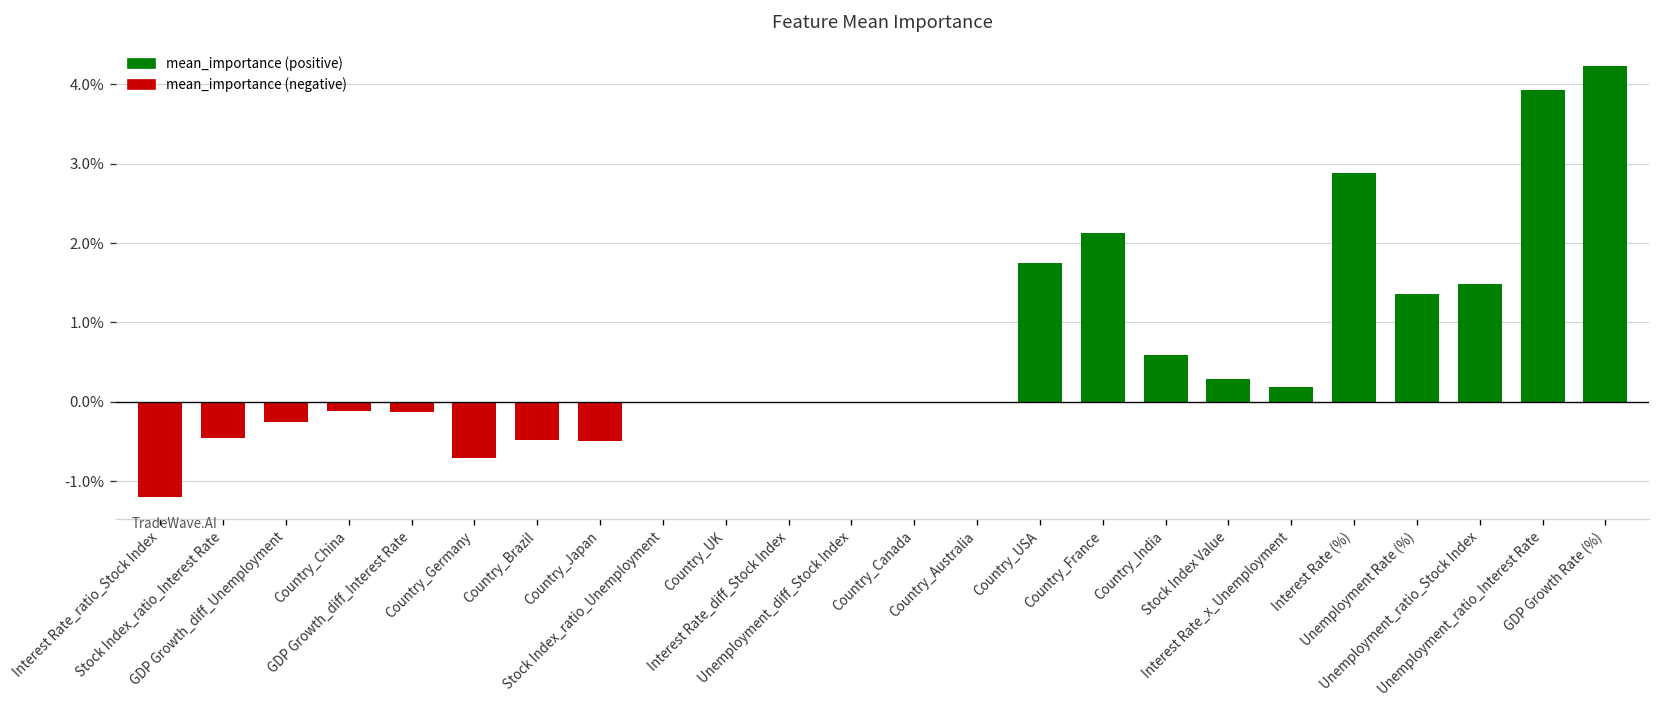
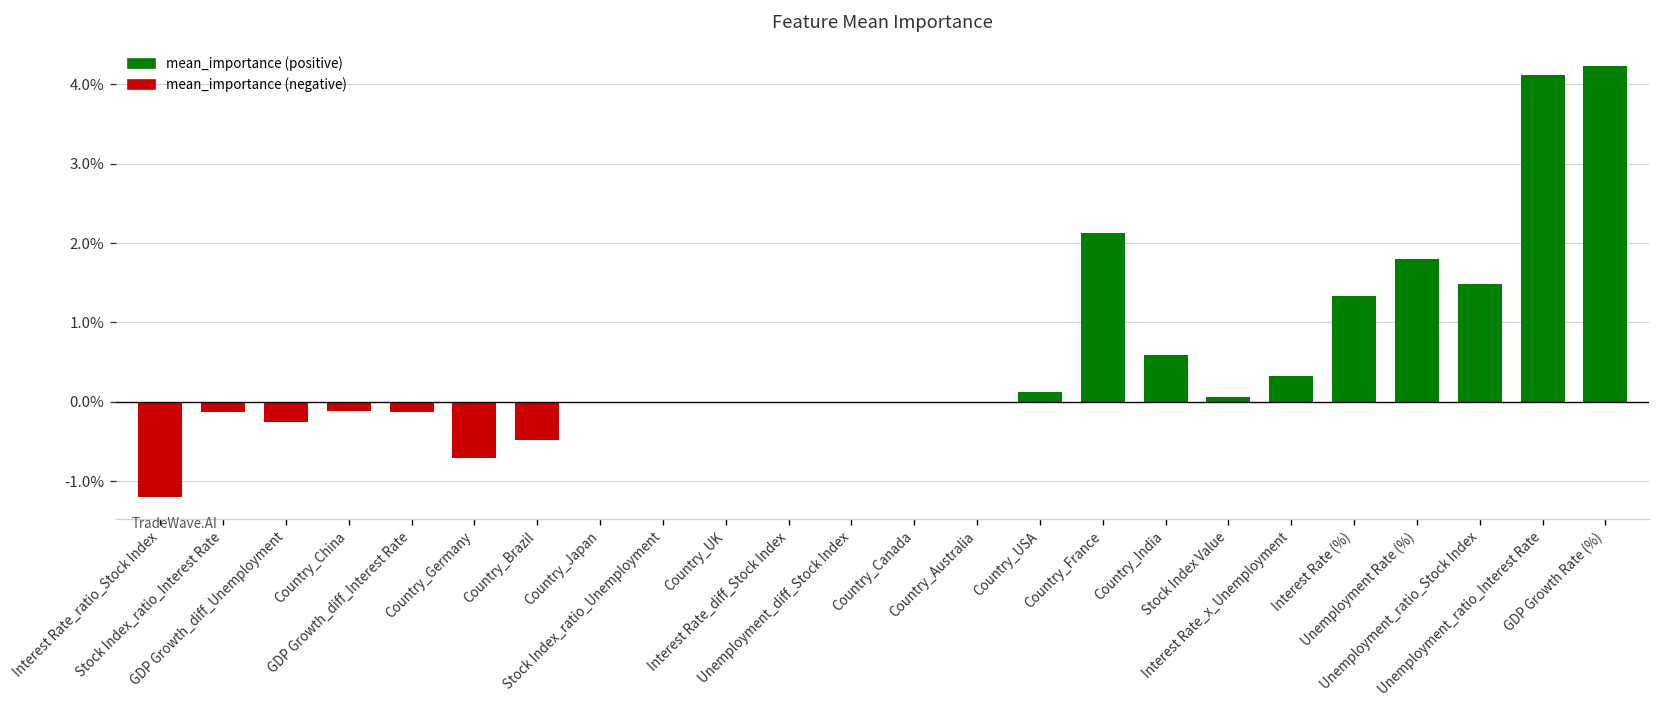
  {
    "Interest Rate_ratio_Stock Index": "-1.2%",
-   "Stock Index_ratio_Interest Rate": "-0.5%",
+   "Stock Index_ratio_Interest Rate": "-0.1%",
    "GDP Growth_diff_Unemployment": "-0.2%",
    "Country_China": "-0.1%",
    "GDP Growth_diff_Interest Rate": "-0.1%",
    "Country_Germany": "-0.7%",
    "Country_Brazil": "-0.5%",
-   "Country_Japan": "-0.5%",
+   "Country_Japan": "0.0%",
    "Stock Index_ratio_Unemployment": "0.0%",
    "Country_UK": "0.0%",
    "Interest Rate_diff_Stock Index": "0.0%",
    "Unemployment_diff_Stock Index": "0.0%",
    "Country_Canada": "0.0%",
    "Country_Australia": "0.0%",
-   "Country_USA": "1.8%",
+   "Country_USA": "0.1%",
    "Country_France": "2.1%",
    "Country_India": "0.6%",
-   "Stock Index Value": "0.3%",
-   "Interest Rate_x_Unemployment": "0.2%",
-   "Interest Rate (%)": "2.9%",
-   "Unemployment Rate (%)": "1.4%",
+   "Stock Index Value": "0.1%",
+   "Interest Rate_x_Unemployment": "0.3%",
+   "Interest Rate (%)": "1.3%",
+   "Unemployment Rate (%)": "1.8%",
    "Unemployment_ratio_Stock Index": "1.5%",
-   "Unemployment_ratio_Interest Rate": "3.9%",
+   "Unemployment_ratio_Interest Rate": "4.1%",
    "GDP Growth Rate (%)": "4.2%"
  }
